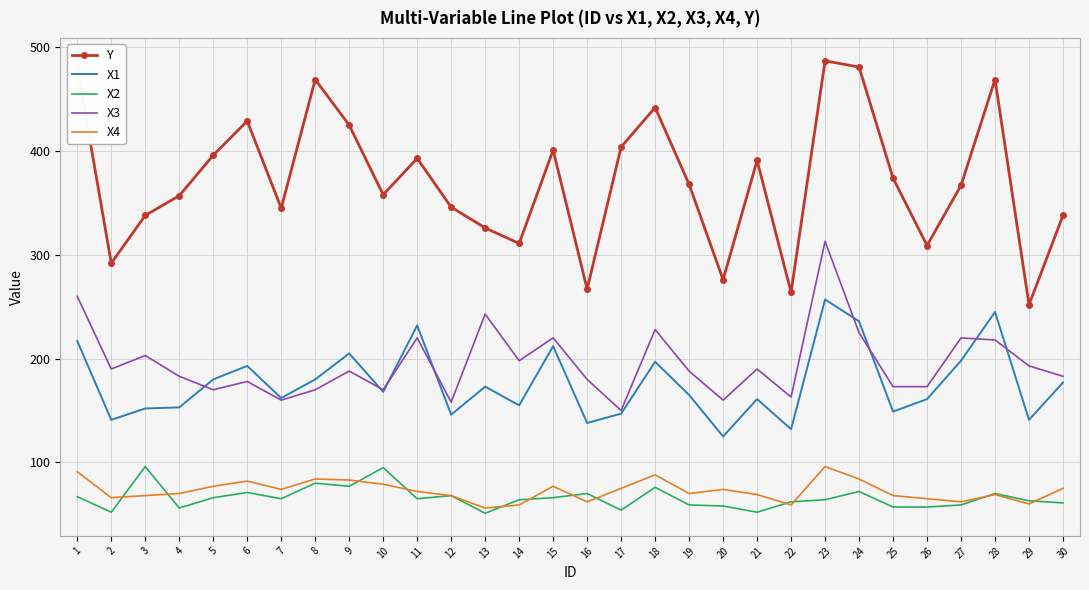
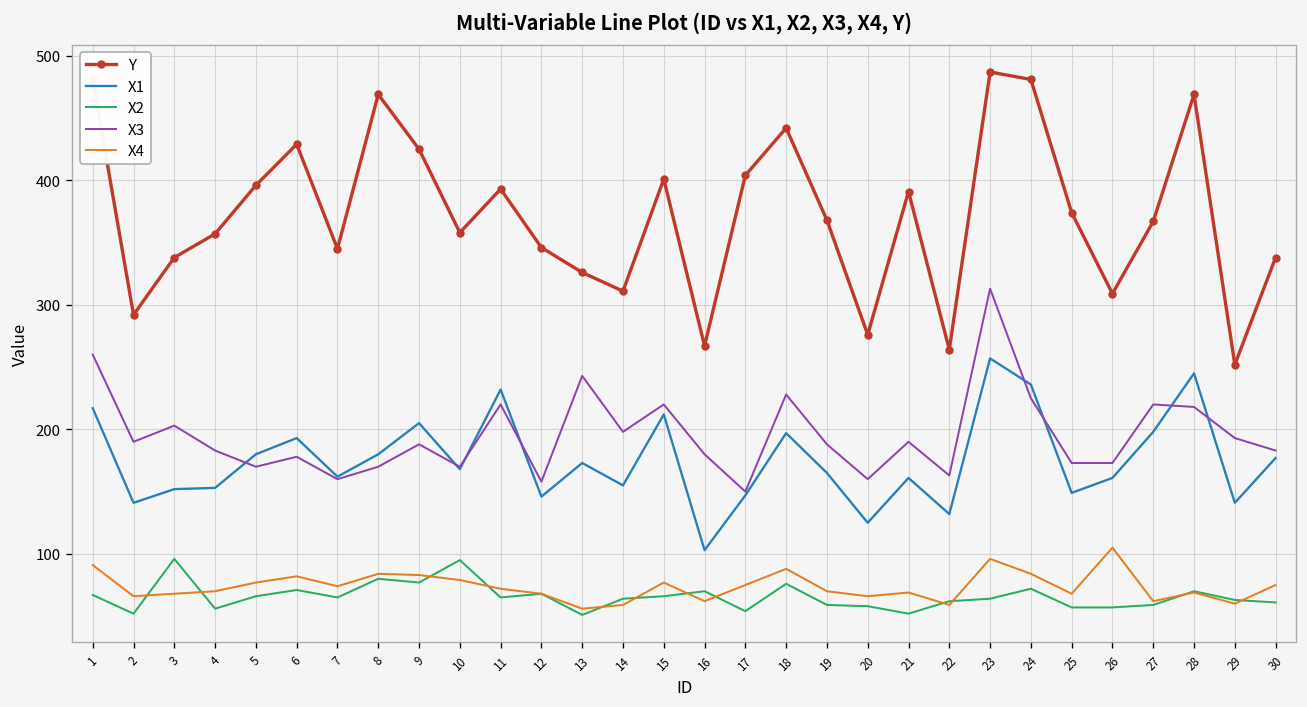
  {
    "Y": {
      "2": 292,
      "3": 338,
      "4": 357,
      "5": 396,
      "6": 429,
      "7": 345,
      "8": 469,
      "9": 425,
      "10": 358,
      "11": 393,
      "12": 346,
      "13": 326,
      "14": 311,
      "15": 401,
      "16": 267,
      "17": 404,
      "18": 442,
      "19": 368,
      "20": 276,
      "21": 391,
      "22": 264,
      "23": 487,
      "24": 481,
      "25": 374,
      "26": 309,
      "27": 367,
      "28": 469,
      "29": 252,
      "30": 338
    },
    "X1": {
      "1": 217,
      "2": 141,
      "3": 152,
      "4": 153,
      "5": 180,
      "6": 193,
      "8": 180,
      "9": 205,
      "11": 232,
      "12": 146,
      "13": 173,
      "14": 155,
      "15": 212,
-     "16": 138,
+     "16": 103,
      "17": 147,
      "18": 197,
      "19": 165,
      "20": 125,
      "21": 161,
      "22": 132,
      "23": 257,
      "24": 236,
      "25": 149,
      "26": 161,
      "27": 198,
      "28": 245,
      "29": 141,
      "30": 177
    },
    "X2": {
      "1": 67,
      "2": 52,
      "3": 96,
      "4": 56,
      "5": 66,
      "6": 71,
      "7": 65,
      "8": 80,
      "9": 77,
      "10": 95,
      "11": 65,
      "13": 51,
      "14": 64,
      "15": 66,
      "16": 70,
      "17": 54,
      "18": 76,
      "19": 59,
      "20": 58,
      "21": 52,
      "22": 62,
      "23": 64,
      "24": 72,
      "25": 57,
      "26": 57,
      "27": 59,
      "29": 63,
      "30": 61
    },
    "X3": {
      "1": 260,
      "2": 190,
      "3": 203,
      "4": 183,
      "5": 170,
      "6": 178,
      "8": 170,
      "9": 188,
      "11": 220,
      "12": 158,
      "13": 243,
      "14": 198,
      "15": 220,
      "16": 180,
      "17": 150,
      "18": 228,
      "19": 188,
      "20": 160,
      "21": 190,
      "22": 163,
      "23": 313,
      "24": 225,
      "25": 173,
      "26": 173,
      "27": 220,
      "28": 218,
      "29": 193,
      "30": 183
    },
    "X4": {
      "1": 91,
      "2": 66,
      "3": 68,
      "4": 70,
      "5": 77,
      "6": 82,
      "7": 74,
      "8": 84,
      "9": 83,
      "10": 79,
      "11": 72,
      "13": 56,
      "14": 59,
      "15": 77,
      "16": 62,
      "17": 75,
      "18": 88,
      "19": 70,
-     "20": 74,
+     "20": 66,
      "21": 69,
      "22": 59,
      "23": 96,
      "24": 84,
      "25": 68,
-     "26": 65,
+     "26": 105,
      "27": 62,
      "29": 60,
      "30": 75
    }
  }
